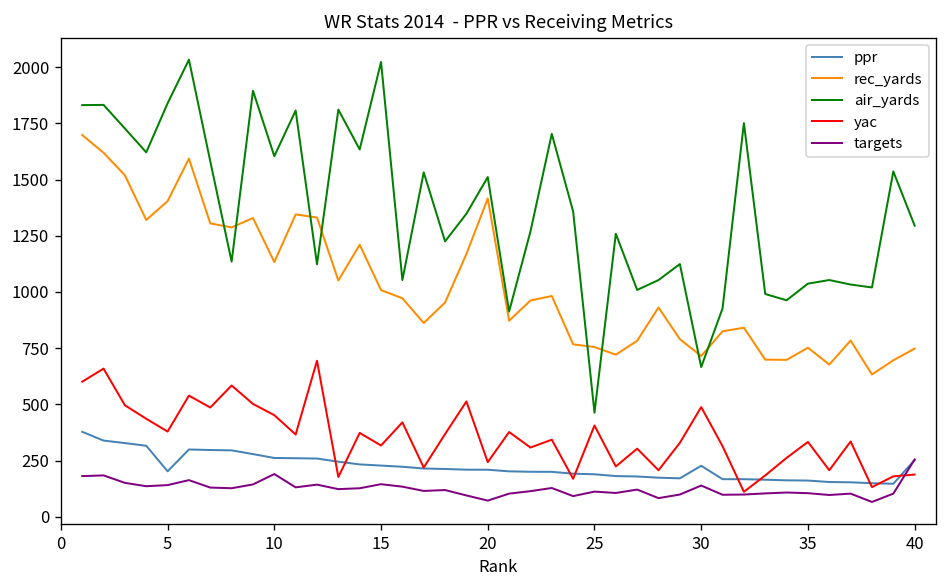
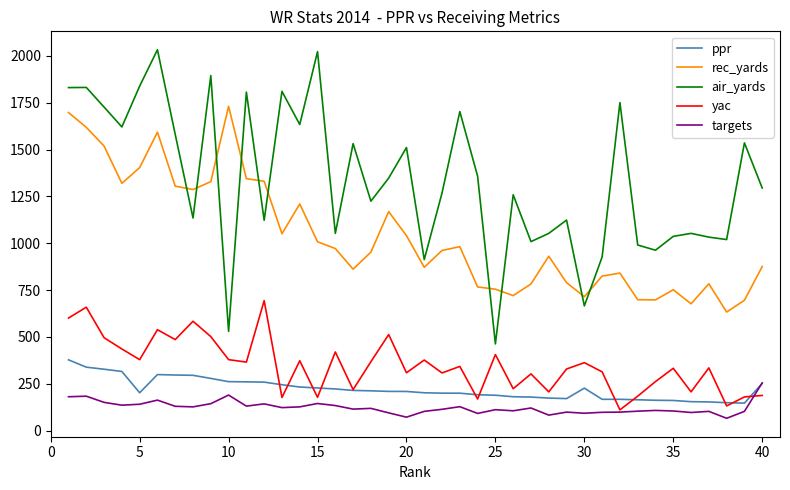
  {
    "ppr": {
      "5": 200,
      "10": 260,
      "15": 230,
      "20": 210,
      "25": 190,
      "30": 230,
      "35": 160
    },
    "rec_yards": {
      "5": 1400,
-     "10": 1130,
+     "10": 1730,
      "15": 1010,
-     "20": 1420,
+     "20": 1040,
      "25": 760,
      "30": 720,
      "35": 750,
-     "40": 750
+     "40": 880
    },
    "air_yards": {
      "5": 1840,
-     "10": 1600,
+     "10": 530,
      "15": 2020,
      "20": 1510,
      "25": 460,
      "30": 670,
      "35": 1040,
      "40": 1300
    },
    "yac": {
      "5": 380,
-     "10": 450,
-     "15": 320,
-     "20": 240,
+     "10": 380,
+     "15": 180,
+     "20": 310,
      "25": 410,
-     "30": 490,
+     "30": 360,
      "35": 330,
      "40": 190
    },
    "targets": {
      "5": 140,
      "10": 190,
      "15": 150,
      "20": 70,
      "25": 110,
-     "30": 140,
+     "30": 90,
      "35": 110
    }
  }
